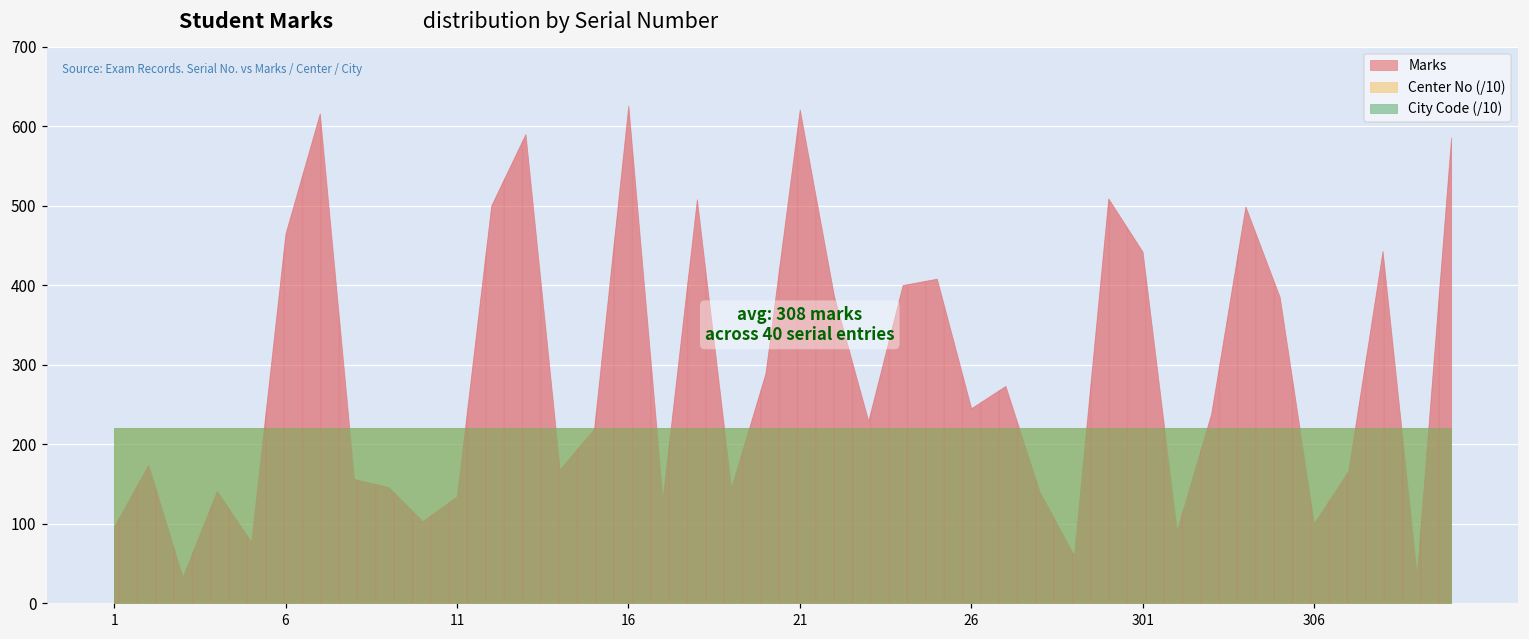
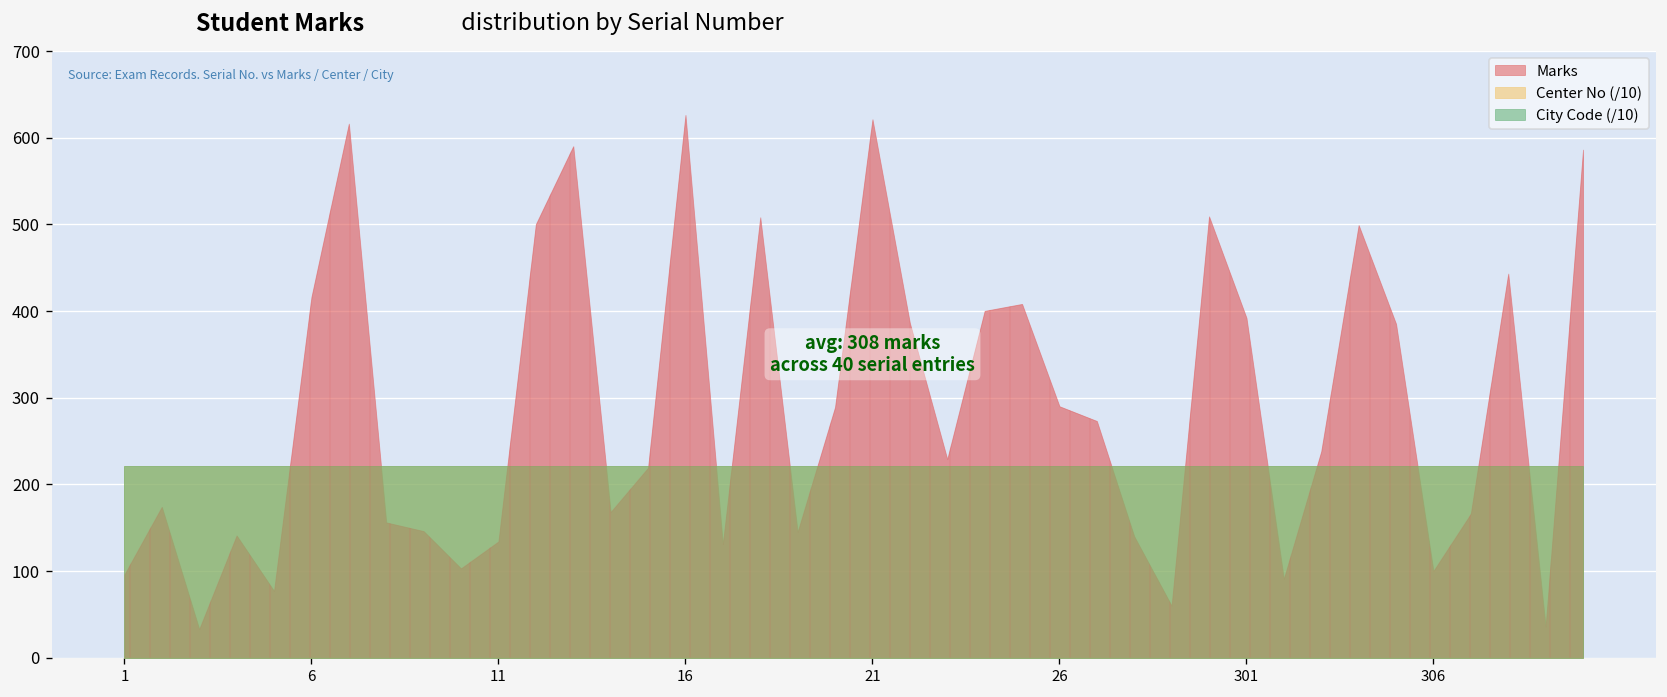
  {
    "Marks": {
      "1": 100,
-     "6": 470,
+     "6": 420,
      "11": 130,
      "16": 630,
      "21": 620,
-     "26": 250,
-     "301": 440,
+     "26": 290,
+     "301": 390,
      "306": 100
    },
    "City Code (/10)": {
      "1": 220,
      "6": 220,
      "11": 220,
      "16": 220,
      "21": 220,
      "26": 220,
      "301": 220,
      "306": 220
    }
  }
